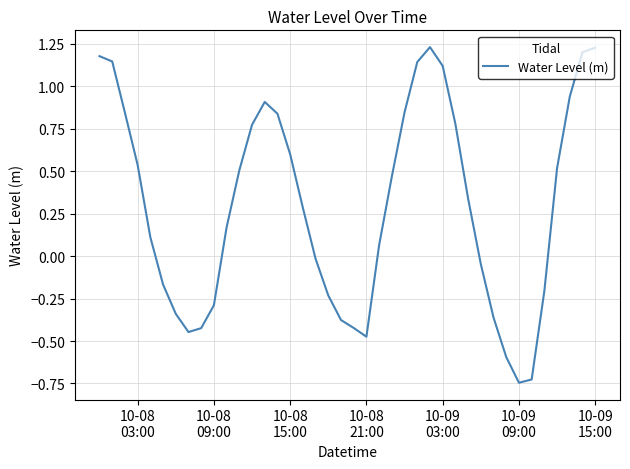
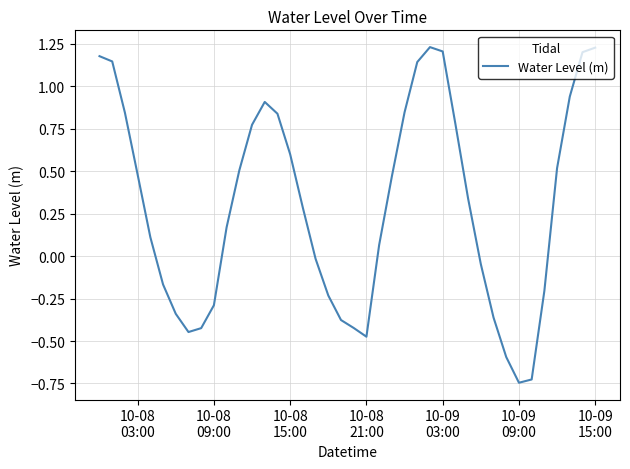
  {
-   "10-08 03:00": 0.54,
+   "10-08 03:00": 0.48,
    "10-08 09:00": -0.29,
    "10-08 15:00": 0.60,
    "10-08 21:00": -0.47,
-   "10-09 03:00": 1.12,
+   "10-09 03:00": 1.20,
    "10-09 09:00": -0.75
  }
